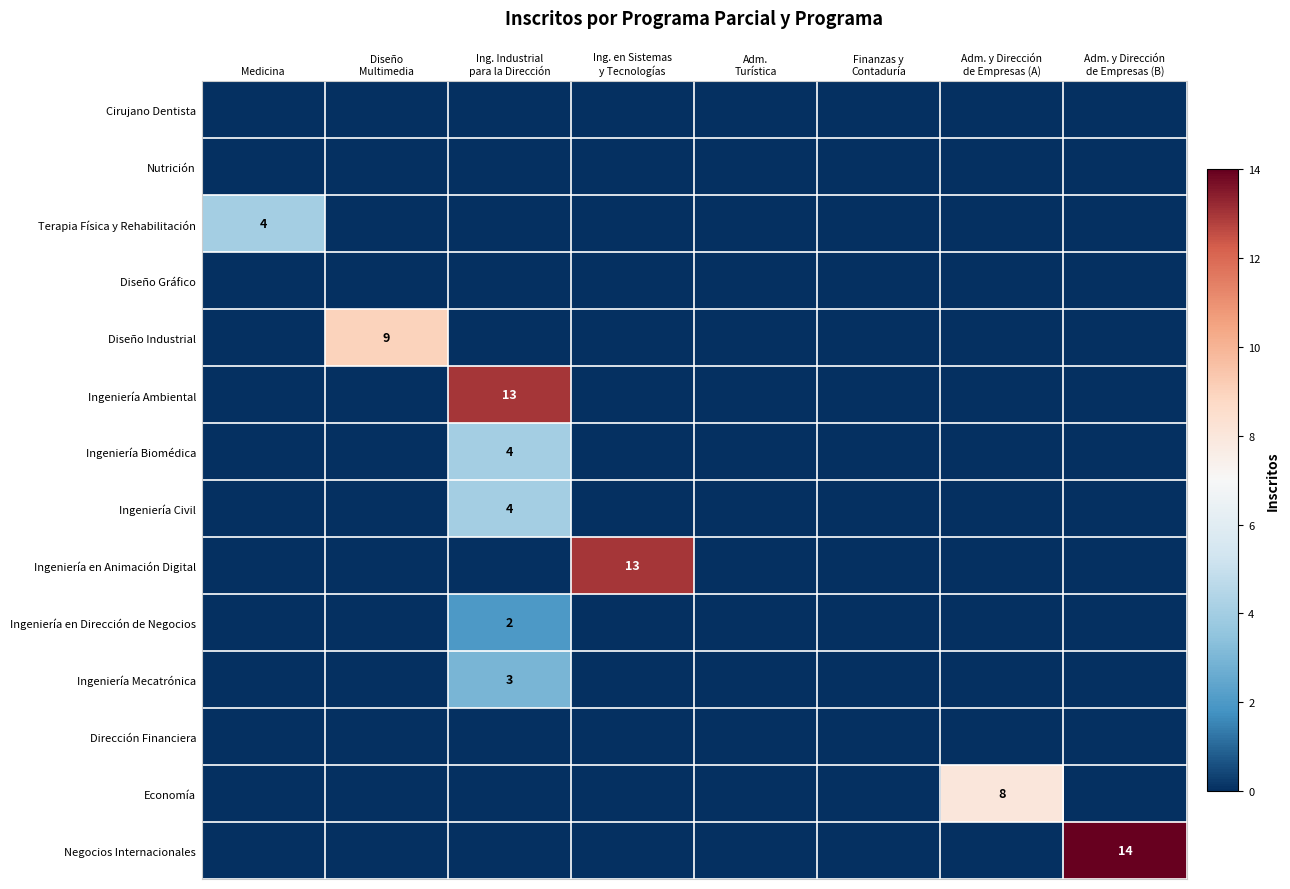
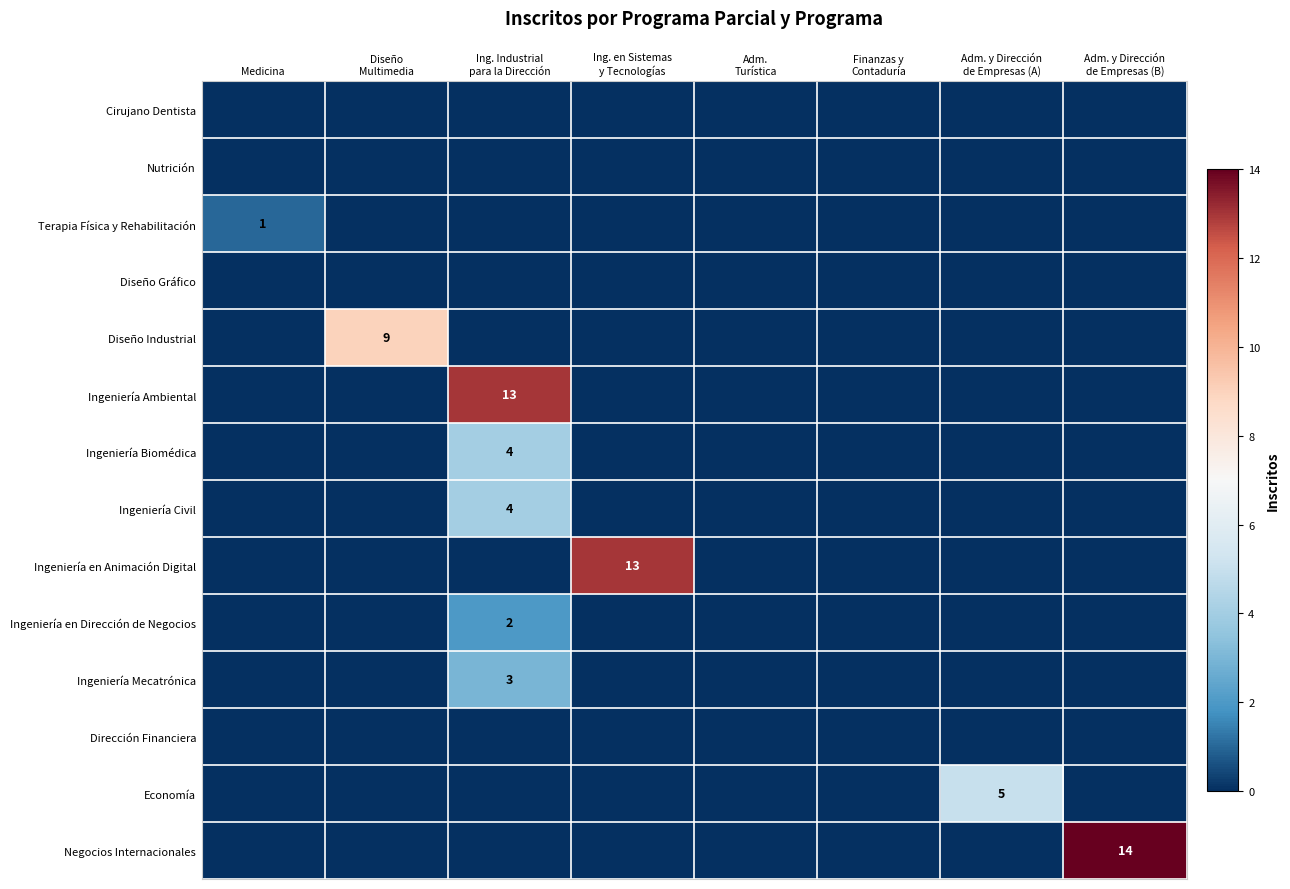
  {
    "Terapia Física y Rehabilitación": {
-     "Medicina": 4
+     "Medicina": 1
    },
    "Diseño Industrial": {
      "Diseño Multimedia": 9
    },
    "Ingeniería Ambiental": {
      "Ing. Industrial para la Dirección": 13
    },
    "Ingeniería Biomédica": {
      "Ing. Industrial para la Dirección": 4
    },
    "Ingeniería Civil": {
      "Ing. Industrial para la Dirección": 4
    },
    "Ingeniería en Animación Digital": {
      "Ing. en Sistemas y Tecnologías": 13
    },
    "Ingeniería en Dirección de Negocios": {
      "Ing. Industrial para la Dirección": 2
    },
    "Ingeniería Mecatrónica": {
      "Ing. Industrial para la Dirección": 3
    },
    "Economía": {
-     "Adm. y Dirección de Empresas (A)": 8
+     "Adm. y Dirección de Empresas (A)": 5
    },
    "Negocios Internacionales": {
      "Adm. y Dirección de Empresas (B)": 14
    }
  }
